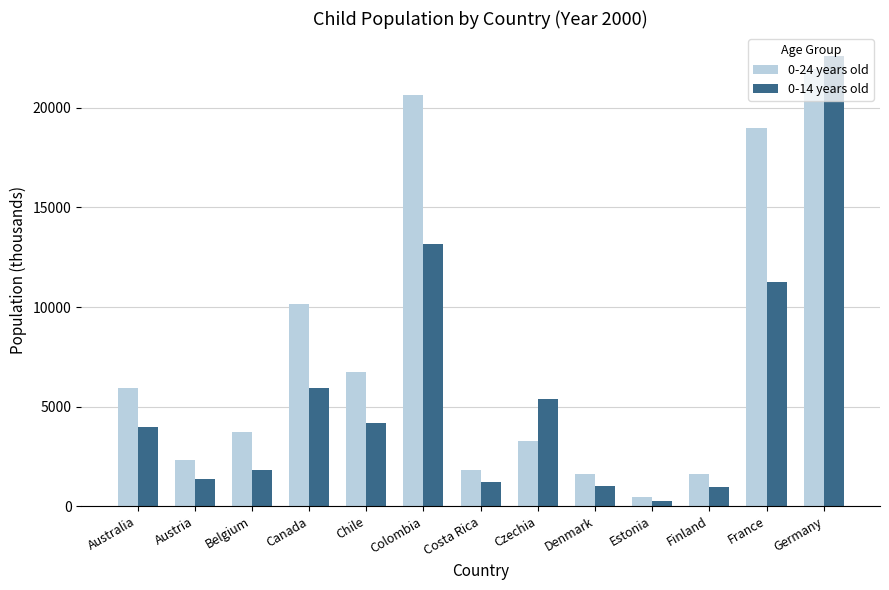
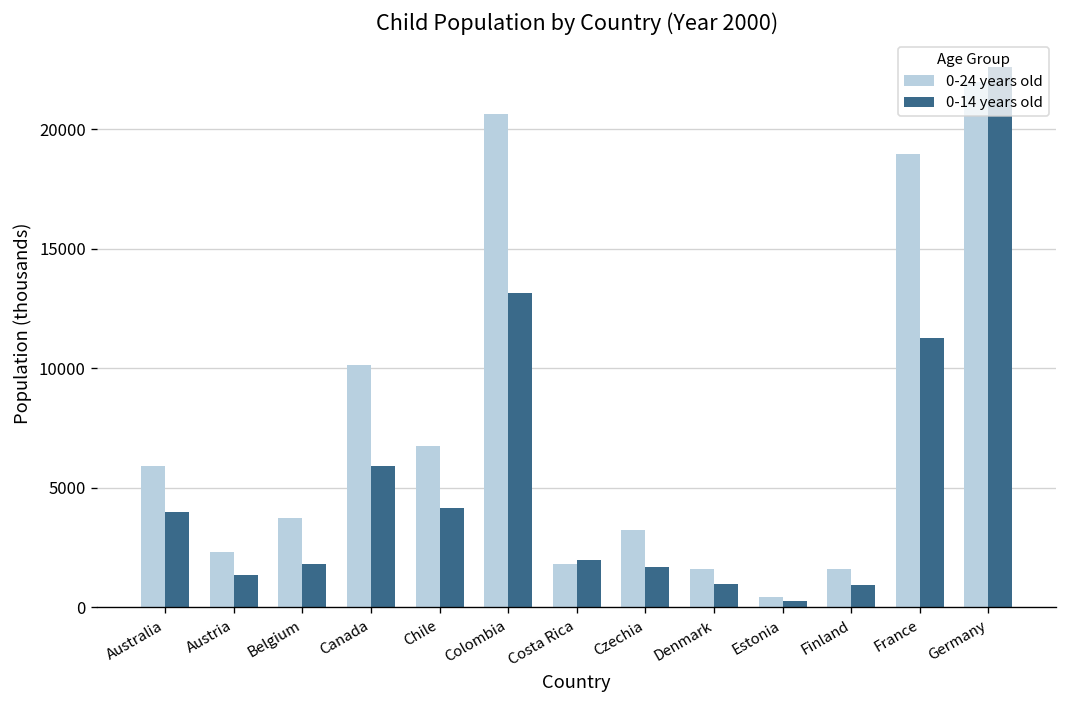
  {
    "0-24 years old": {
      "Australia": 5900,
      "Austria": 2300,
      "Belgium": 3700,
      "Canada": 10100,
      "Chile": 6700,
      "Colombia": 20700,
      "Costa Rica": 1800,
      "Czechia": 3200,
      "Denmark": 1600,
      "Estonia": 400,
      "Finland": 1600,
      "France": 19000
    },
    "0-14 years old": {
      "Australia": 4000,
      "Austria": 1400,
      "Belgium": 1800,
      "Canada": 5900,
      "Chile": 4200,
      "Colombia": 13200,
-     "Costa Rica": 1200,
-     "Czechia": 5400,
+     "Costa Rica": 2000,
+     "Czechia": 1700,
      "Denmark": 1000,
      "Estonia": 200,
      "Finland": 900,
      "France": 11300
    }
  }
